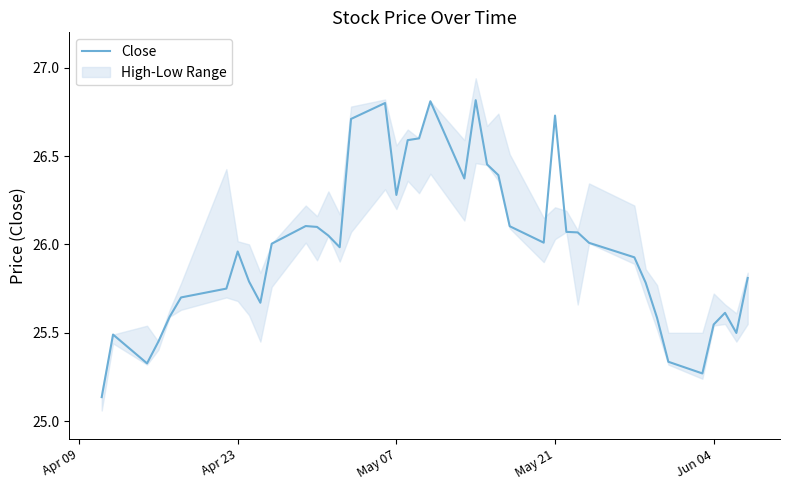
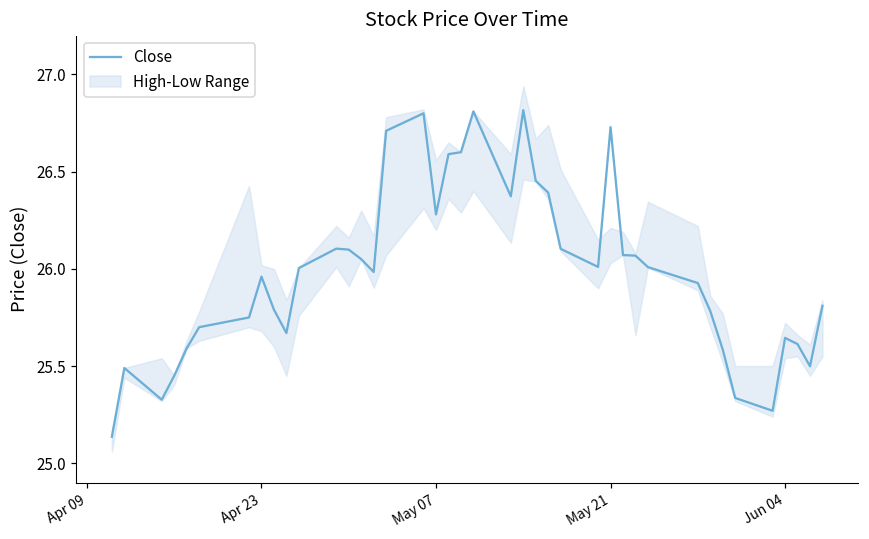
  {
    "Close": {
      "Apr 23": 25.96,
      "May 07": 26.28,
      "May 21": 26.73,
-     "Jun 04": 25.55
+     "Jun 04": 25.65
    }
  }
